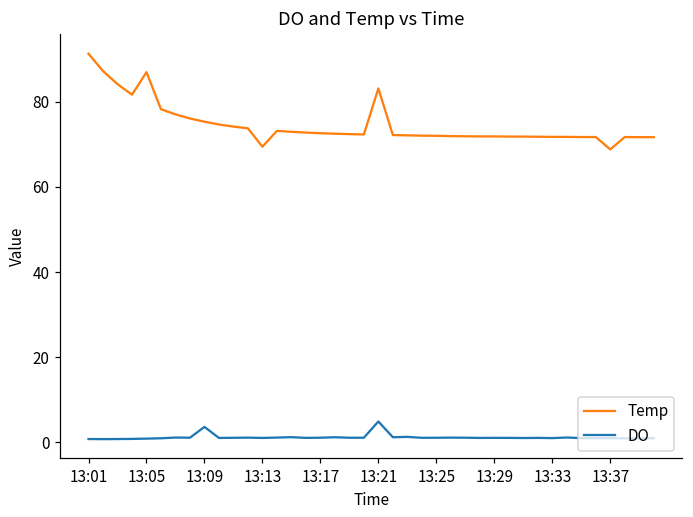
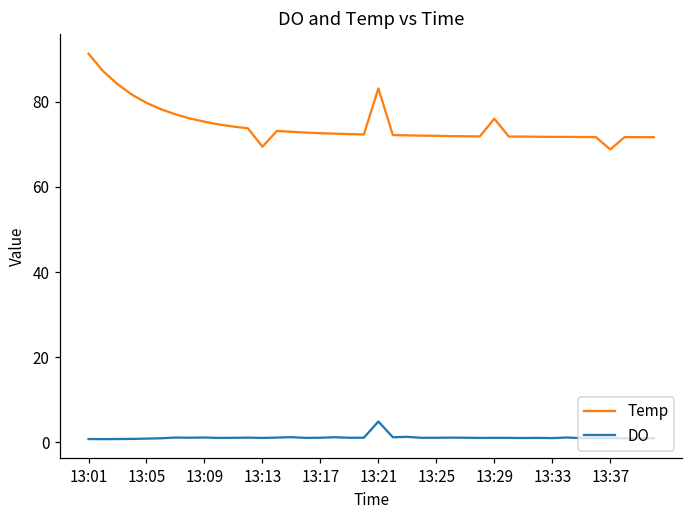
  {
    "Temp": {
      "13:01": 91,
-     "13:05": 87,
+     "13:05": 80,
      "13:09": 75,
      "13:13": 69,
      "13:17": 73,
      "13:21": 83,
      "13:25": 72,
-     "13:29": 72,
+     "13:29": 76,
      "13:33": 72,
      "13:37": 69
    },
    "DO": {
      "13:01": 1,
      "13:05": 1,
-     "13:09": 4,
+     "13:09": 1,
      "13:13": 1,
      "13:17": 1,
      "13:21": 5,
      "13:25": 1,
      "13:29": 1,
      "13:33": 1
    }
  }
